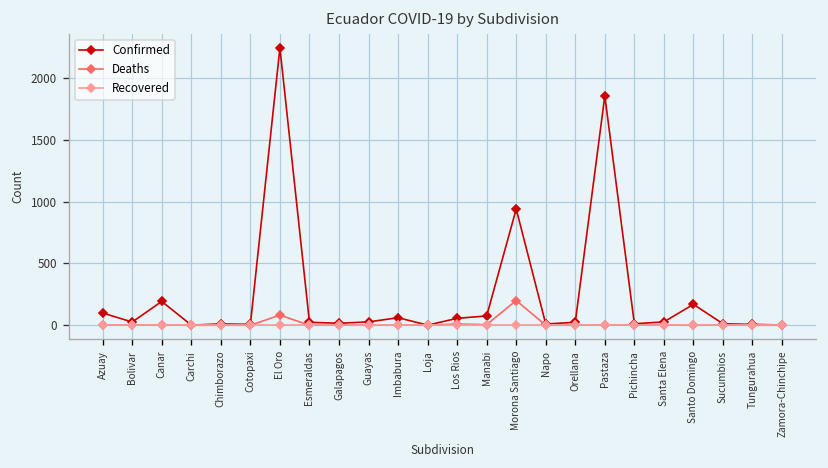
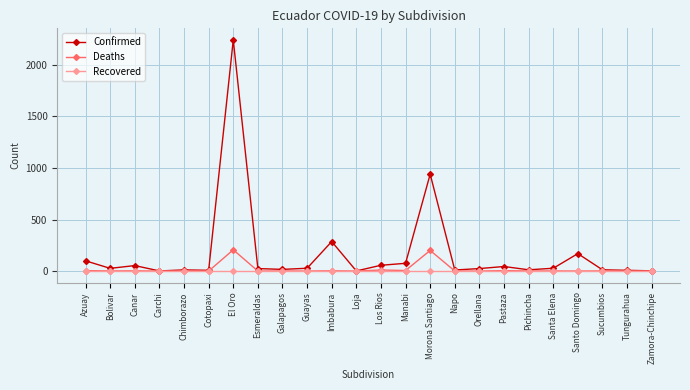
  {
    "Confirmed": {
      "Azuay": 100,
-     "Canar": 190,
+     "Canar": 50,
      "El Oro": 2240,
      "Guayas": 30,
-     "Imbabura": 60,
+     "Imbabura": 290,
      "Los Rios": 60,
      "Manabi": 80,
      "Morona Santiago": 940,
-     "Pastaza": 1860,
+     "Pastaza": 40,
      "Santa Elena": 30,
      "Santo Domingo": 170
    },
    "Deaths": {
-     "El Oro": 80,
+     "El Oro": 210,
      "Morona Santiago": 200
    },
    "Recovered": {
      "El Oro": 0,
      "Morona Santiago": 0
    }
  }
